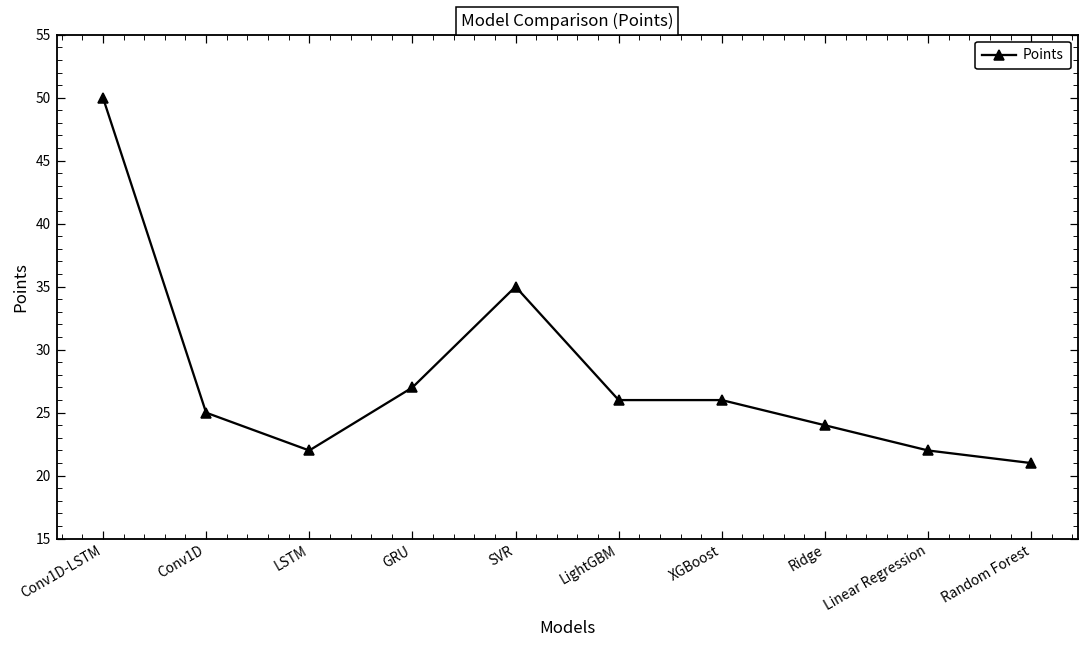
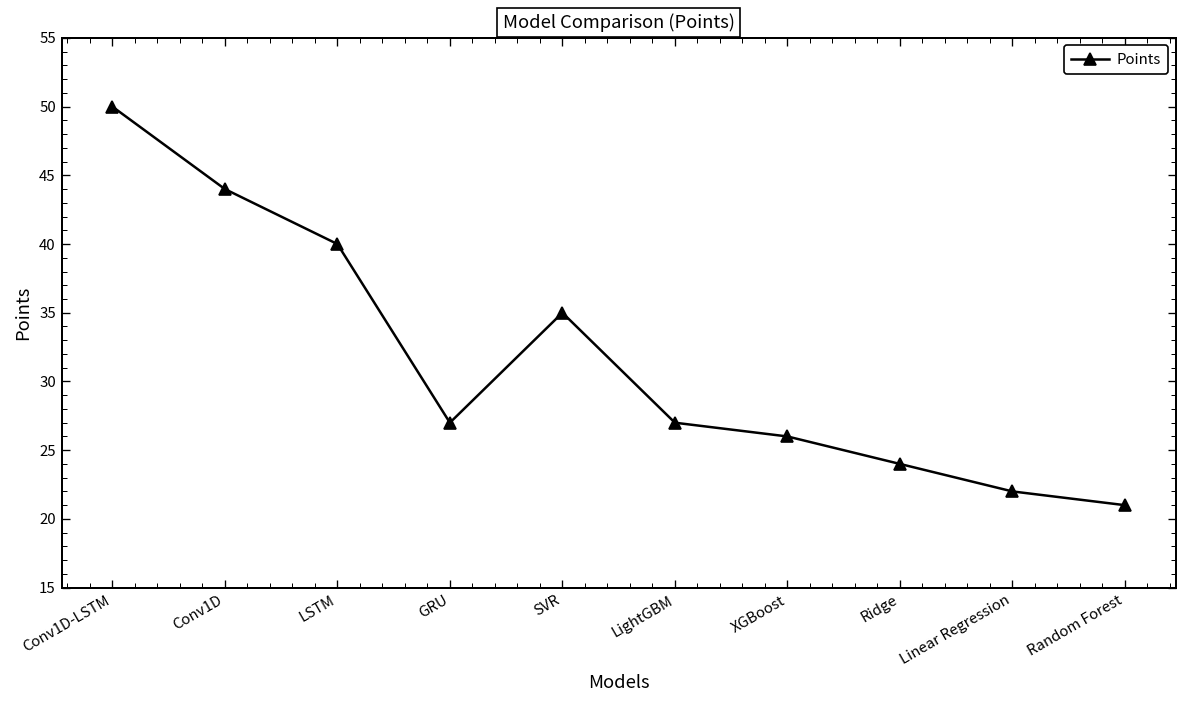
  {
    "Conv1D-LSTM": 50,
-   "Conv1D": 25,
-   "LSTM": 22,
+   "Conv1D": 44,
+   "LSTM": 40,
    "GRU": 27,
    "SVR": 35,
-   "LightGBM": 26,
+   "LightGBM": 27,
    "XGBoost": 26,
    "Ridge": 24,
    "Linear Regression": 22,
    "Random Forest": 21
  }
